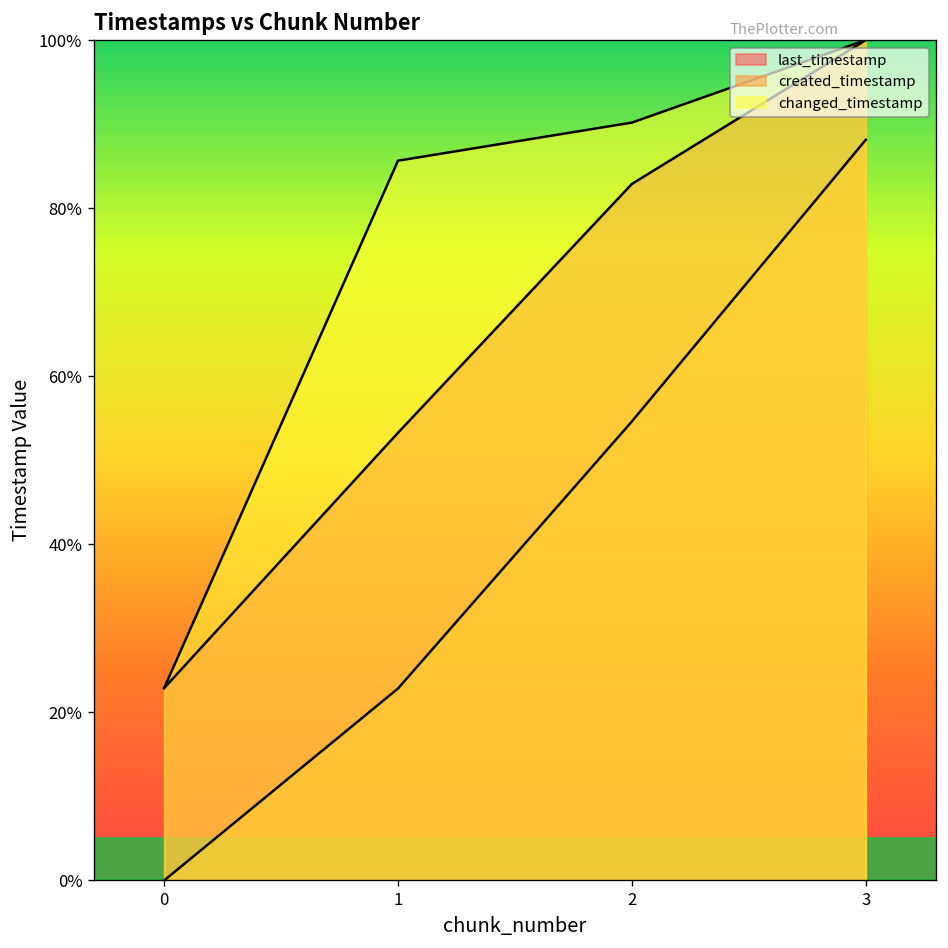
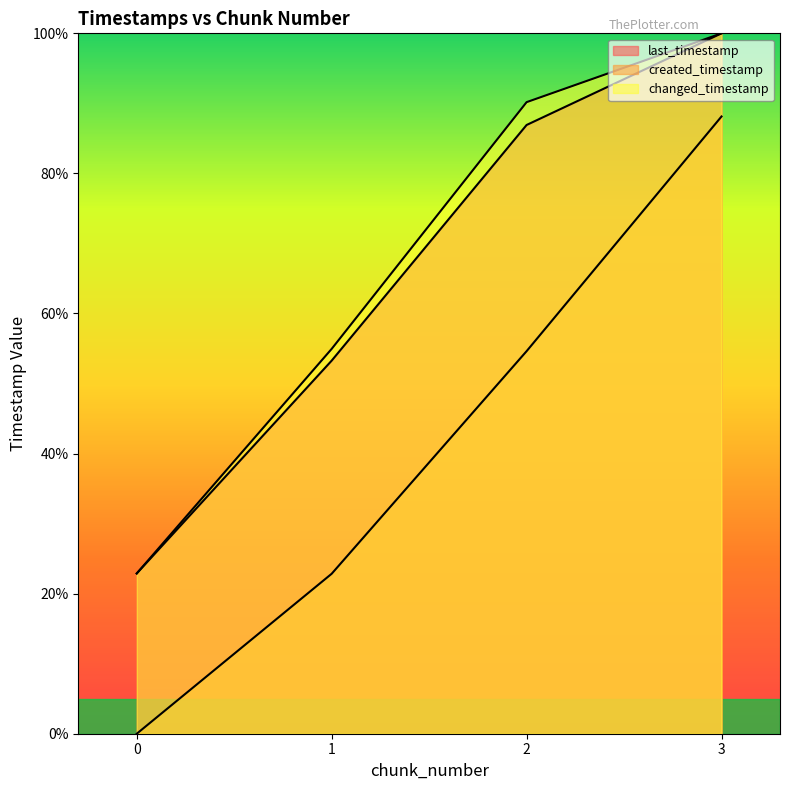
  {
    "last_timestamp": {
      "1": "53%",
-     "2": "83%"
+     "2": "87%"
    },
    "created_timestamp": {
      "1": "23%",
      "2": "55%",
      "3": "88%"
    },
    "changed_timestamp": {
-     "1": "86%",
+     "1": "55%",
      "2": "90%"
    }
  }
